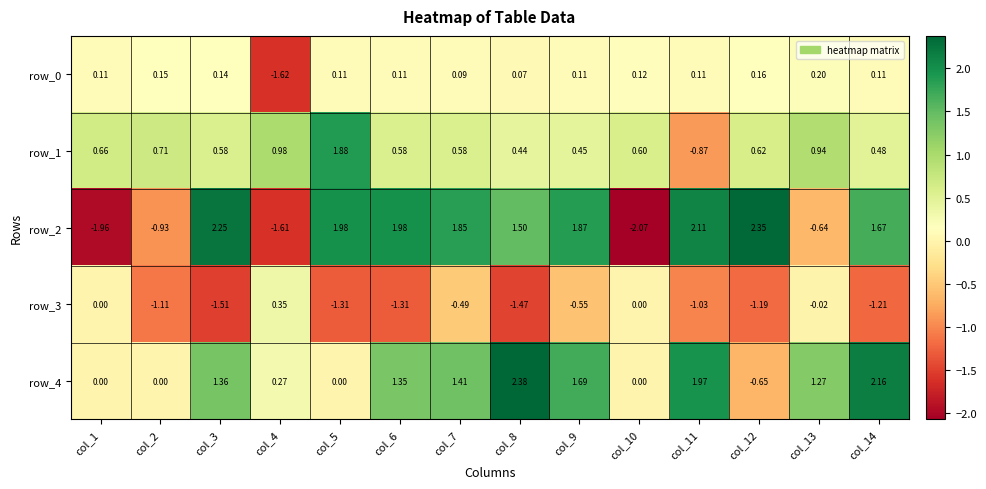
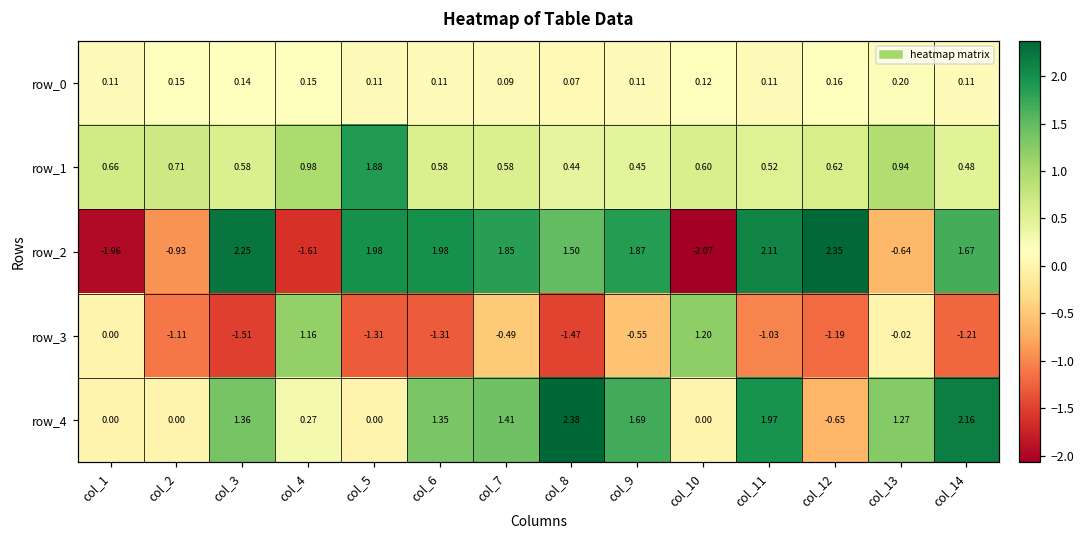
  {
    "row_0": {
      "col_1": 0.11,
      "col_2": 0.15,
      "col_3": 0.14,
-     "col_4": -1.62,
+     "col_4": 0.15,
      "col_5": 0.11,
      "col_6": 0.11,
      "col_7": 0.09,
      "col_8": 0.07,
      "col_9": 0.11,
      "col_10": 0.12,
      "col_11": 0.11,
      "col_12": 0.16,
      "col_13": 0.20,
      "col_14": 0.11
    },
    "row_1": {
      "col_1": 0.66,
      "col_2": 0.71,
      "col_3": 0.58,
      "col_4": 0.98,
      "col_5": 1.88,
      "col_6": 0.58,
      "col_7": 0.58,
      "col_8": 0.44,
      "col_9": 0.45,
      "col_10": 0.60,
-     "col_11": -0.87,
+     "col_11": 0.52,
      "col_12": 0.62,
      "col_13": 0.94,
      "col_14": 0.48
    },
    "row_2": {
      "col_1": -1.96,
      "col_2": -0.93,
      "col_3": 2.25,
      "col_4": -1.61,
      "col_5": 1.98,
      "col_6": 1.98,
      "col_7": 1.85,
      "col_8": 1.50,
      "col_9": 1.87,
      "col_10": -2.07,
      "col_11": 2.11,
      "col_12": 2.35,
      "col_13": -0.64,
      "col_14": 1.67
    },
    "row_3": {
      "col_1": 0.00,
      "col_2": -1.11,
      "col_3": -1.51,
-     "col_4": 0.35,
+     "col_4": 1.16,
      "col_5": -1.31,
      "col_6": -1.31,
      "col_7": -0.49,
      "col_8": -1.47,
      "col_9": -0.55,
-     "col_10": 0.00,
+     "col_10": 1.20,
      "col_11": -1.03,
      "col_12": -1.19,
      "col_13": -0.02,
      "col_14": -1.21
    },
    "row_4": {
      "col_1": 0.00,
      "col_2": 0.00,
      "col_3": 1.36,
      "col_4": 0.27,
      "col_5": 0.00,
      "col_6": 1.35,
      "col_7": 1.41,
      "col_8": 2.38,
      "col_9": 1.69,
      "col_10": 0.00,
      "col_11": 1.97,
      "col_12": -0.65,
      "col_13": 1.27,
      "col_14": 2.16
    }
  }
